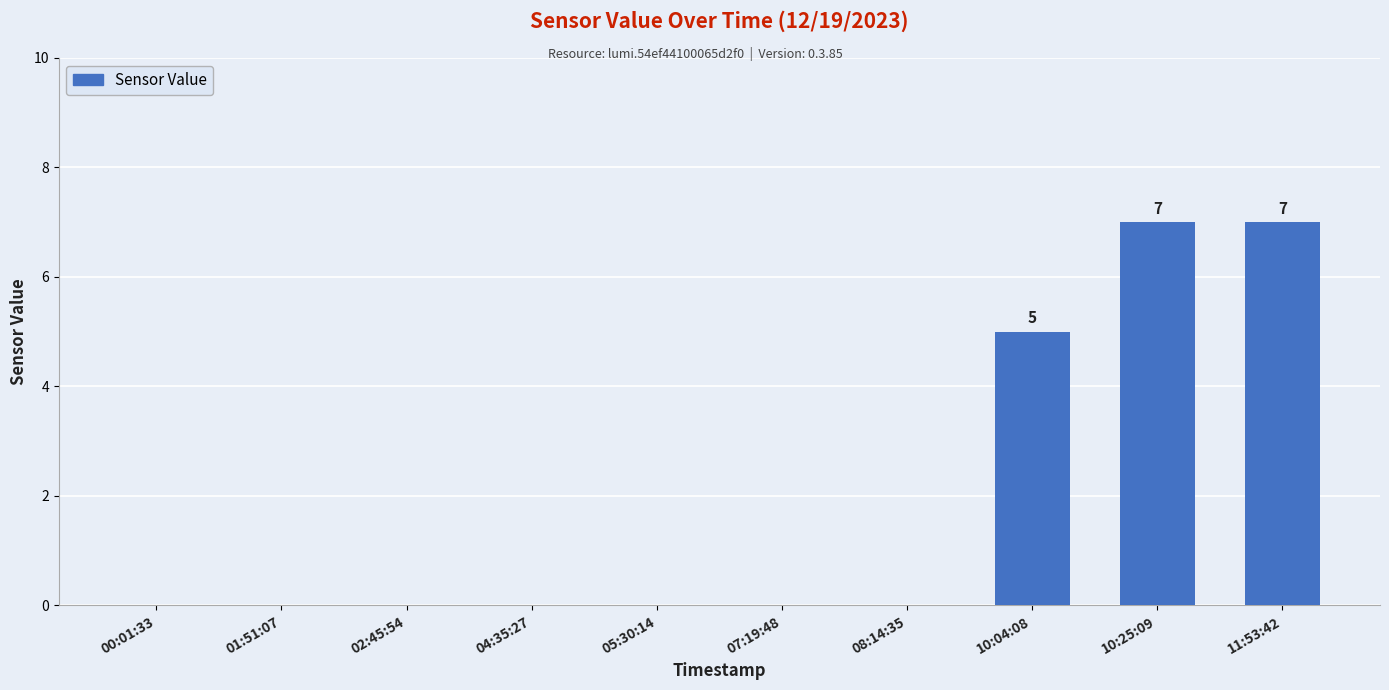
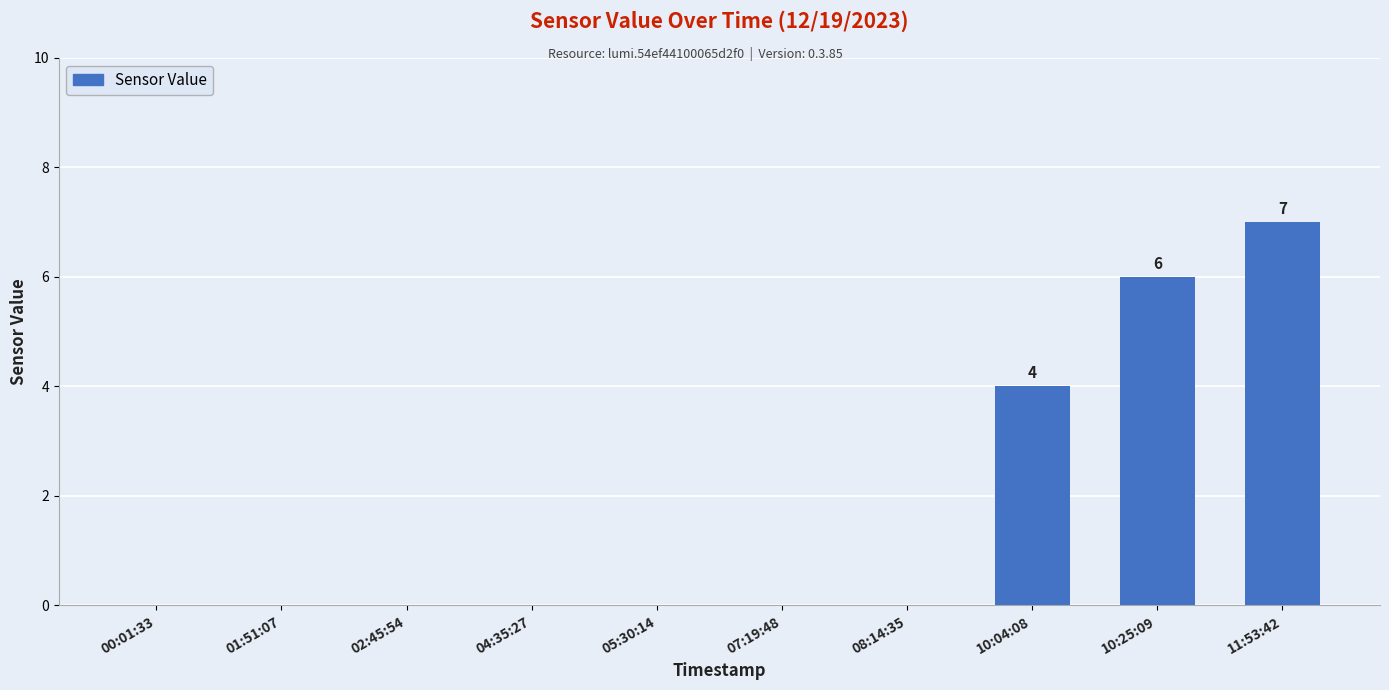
  {
-   "10:04:08": 5,
-   "10:25:09": 7,
+   "10:04:08": 4,
+   "10:25:09": 6,
    "11:53:42": 7
  }
